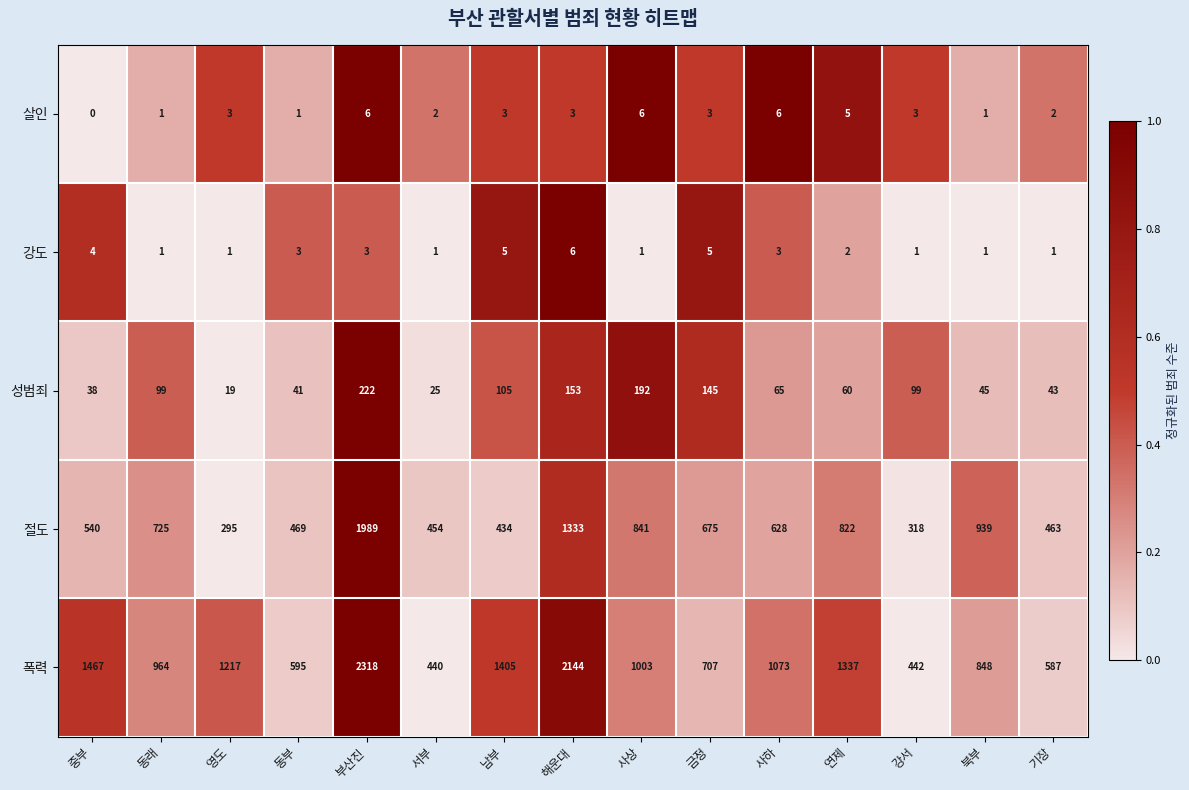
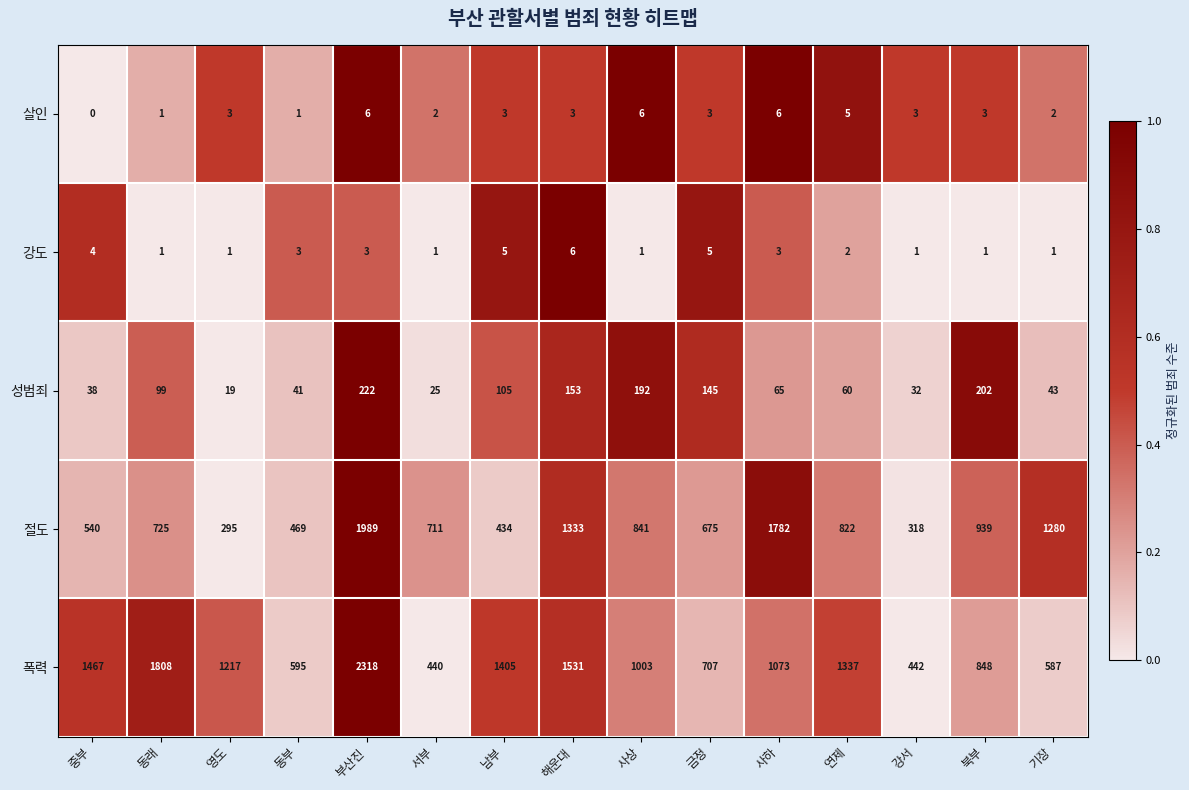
  {
    "살인": {
      "중부": 0,
      "동래": 1,
      "영도": 3,
      "동부": 1,
      "부산진": 6,
      "서부": 2,
      "남부": 3,
      "해운대": 3,
      "사상": 6,
      "금정": 3,
      "사하": 6,
      "연제": 5,
      "강서": 3,
-     "북부": 1,
+     "북부": 3,
      "기장": 2
    },
    "강도": {
      "중부": 4,
      "동래": 1,
      "영도": 1,
      "동부": 3,
      "부산진": 3,
      "서부": 1,
      "남부": 5,
      "해운대": 6,
      "사상": 1,
      "금정": 5,
      "사하": 3,
      "연제": 2,
      "강서": 1,
      "북부": 1,
      "기장": 1
    },
    "성범죄": {
      "중부": 38,
      "동래": 99,
      "영도": 19,
      "동부": 41,
      "부산진": 222,
      "서부": 25,
      "남부": 105,
      "해운대": 153,
      "사상": 192,
      "금정": 145,
      "사하": 65,
      "연제": 60,
-     "강서": 99,
-     "북부": 45,
+     "강서": 32,
+     "북부": 202,
      "기장": 43
    },
    "절도": {
      "중부": 540,
      "동래": 725,
      "영도": 295,
      "동부": 469,
      "부산진": 1989,
-     "서부": 454,
+     "서부": 711,
      "남부": 434,
      "해운대": 1333,
      "사상": 841,
      "금정": 675,
-     "사하": 628,
+     "사하": 1782,
      "연제": 822,
      "강서": 318,
      "북부": 939,
-     "기장": 463
+     "기장": 1280
    },
    "폭력": {
      "중부": 1467,
-     "동래": 964,
+     "동래": 1808,
      "영도": 1217,
      "동부": 595,
      "부산진": 2318,
      "서부": 440,
      "남부": 1405,
-     "해운대": 2144,
+     "해운대": 1531,
      "사상": 1003,
      "금정": 707,
      "사하": 1073,
      "연제": 1337,
      "강서": 442,
      "북부": 848,
      "기장": 587
    }
  }
